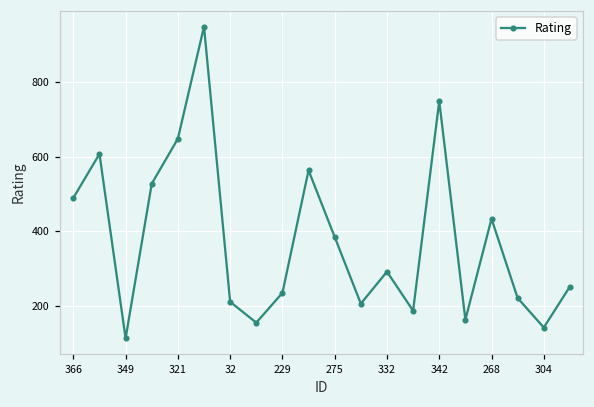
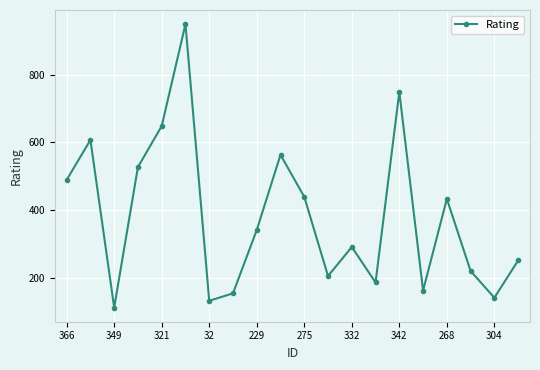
  {
    "366": 490,
    "349": 110,
    "321": 650,
-   "32": 210,
-   "229": 230,
-   "275": 380,
+   "32": 130,
+   "229": 340,
+   "275": 440,
    "332": 290,
    "342": 750,
    "268": 430,
    "304": 140
  }
